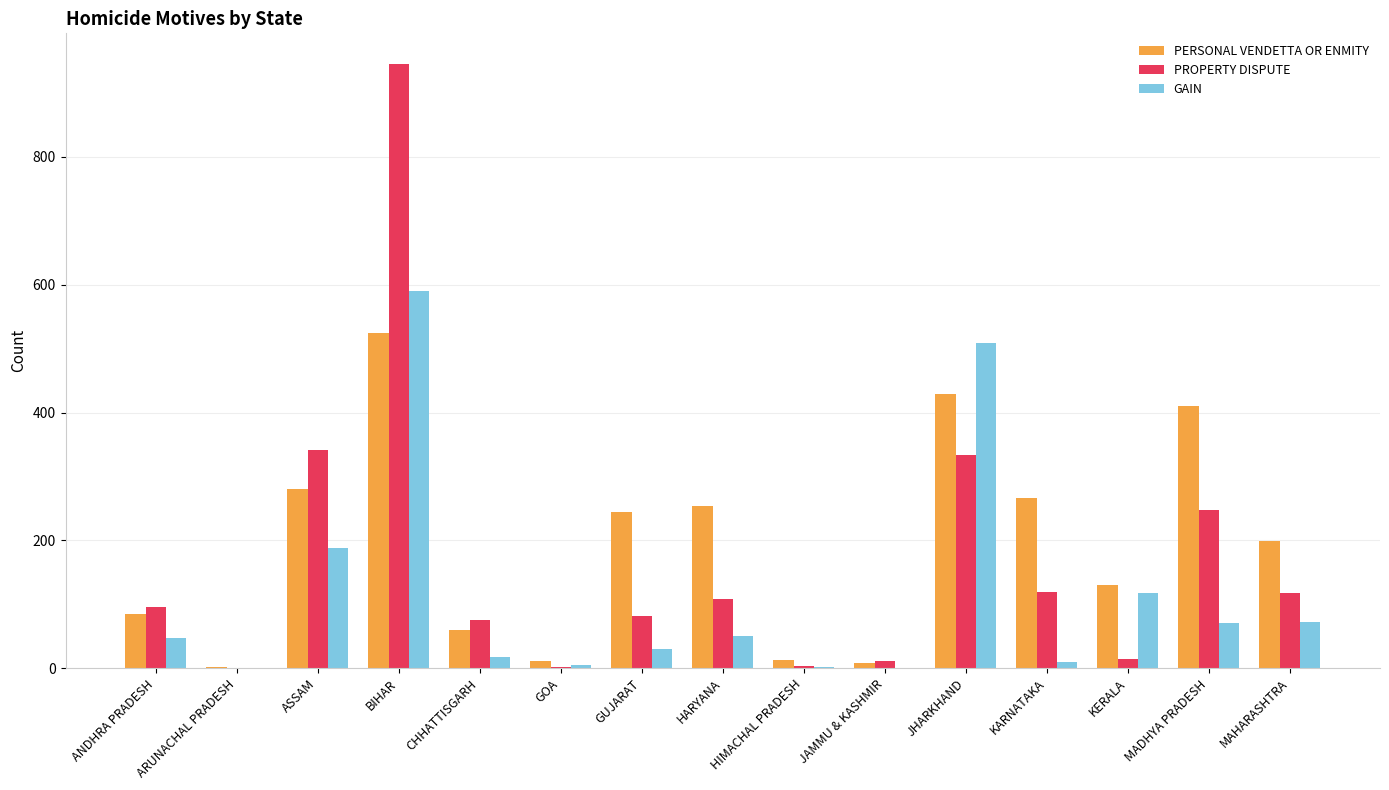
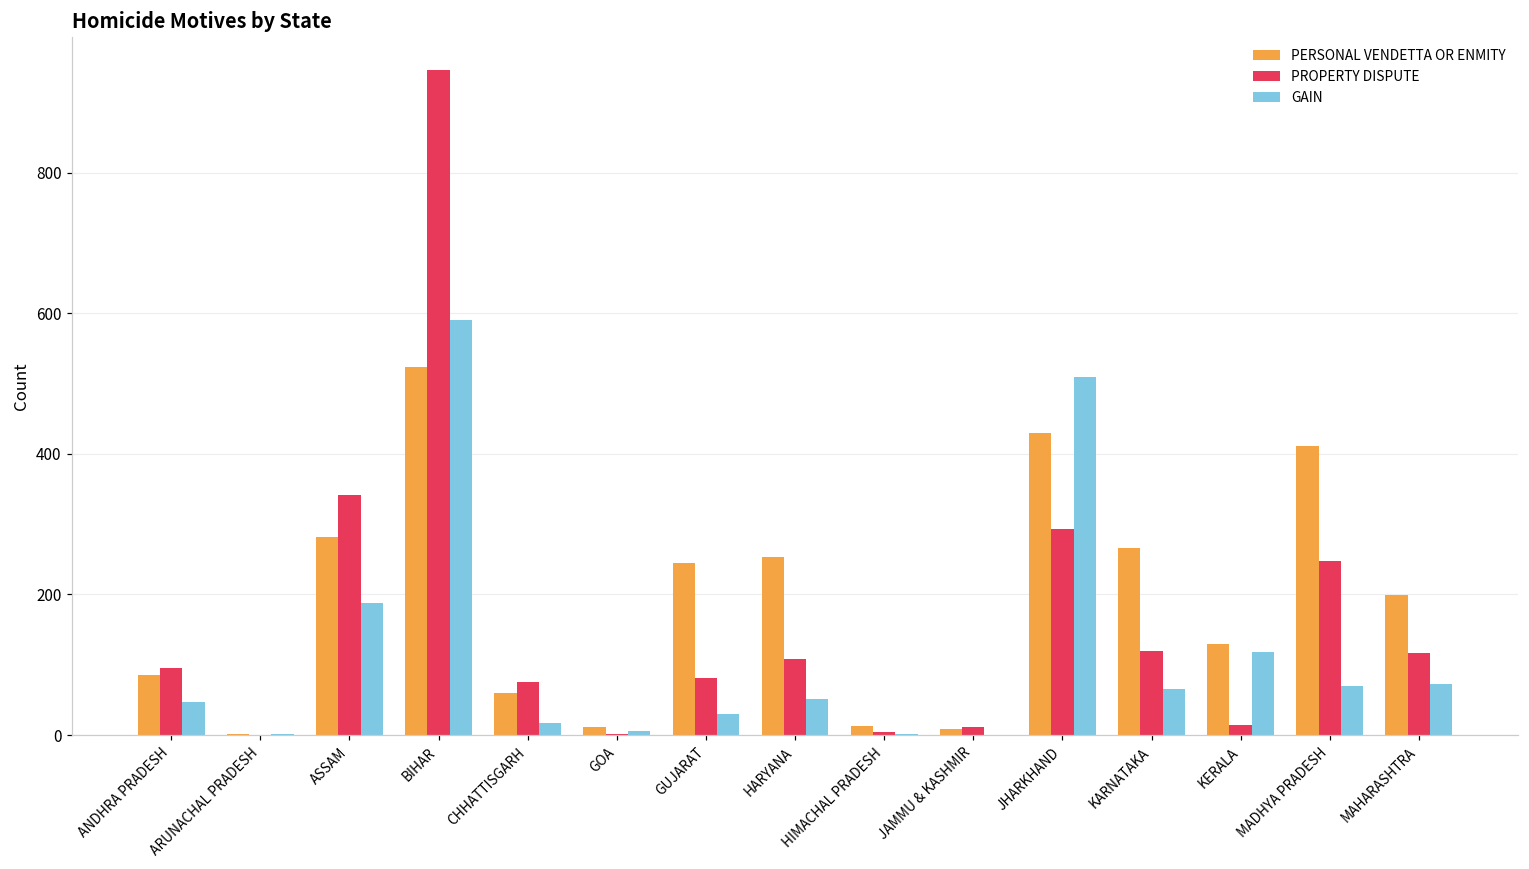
  {
    "PERSONAL VENDETTA OR ENMITY": {
      "ANDHRA PRADESH": 90,
      "ASSAM": 280,
      "BIHAR": 520,
      "CHHATTISGARH": 60,
      "GOA": 10,
      "GUJARAT": 250,
      "HARYANA": 250,
      "HIMACHAL PRADESH": 10,
      "JAMMU & KASHMIR": 10,
      "JHARKHAND": 430,
      "KARNATAKA": 270,
      "KERALA": 130,
      "MADHYA PRADESH": 410,
      "MAHARASHTRA": 200
    },
    "PROPERTY DISPUTE": {
      "ANDHRA PRADESH": 100,
      "ARUNACHAL PRADESH": 0,
      "ASSAM": 340,
      "BIHAR": 950,
      "CHHATTISGARH": 80,
      "GUJARAT": 80,
      "HARYANA": 110,
      "HIMACHAL PRADESH": 0,
      "JAMMU & KASHMIR": 10,
-     "JHARKHAND": 330,
+     "JHARKHAND": 290,
      "KARNATAKA": 120,
      "KERALA": 10,
      "MADHYA PRADESH": 250,
      "MAHARASHTRA": 120
    },
    "GAIN": {
      "ANDHRA PRADESH": 50,
      "ASSAM": 190,
      "BIHAR": 590,
      "CHHATTISGARH": 20,
      "GOA": 10,
      "GUJARAT": 30,
      "HARYANA": 50,
      "JAMMU & KASHMIR": 0,
      "JHARKHAND": 510,
-     "KARNATAKA": 10,
+     "KARNATAKA": 70,
      "KERALA": 120,
      "MADHYA PRADESH": 70,
      "MAHARASHTRA": 70
    }
  }
